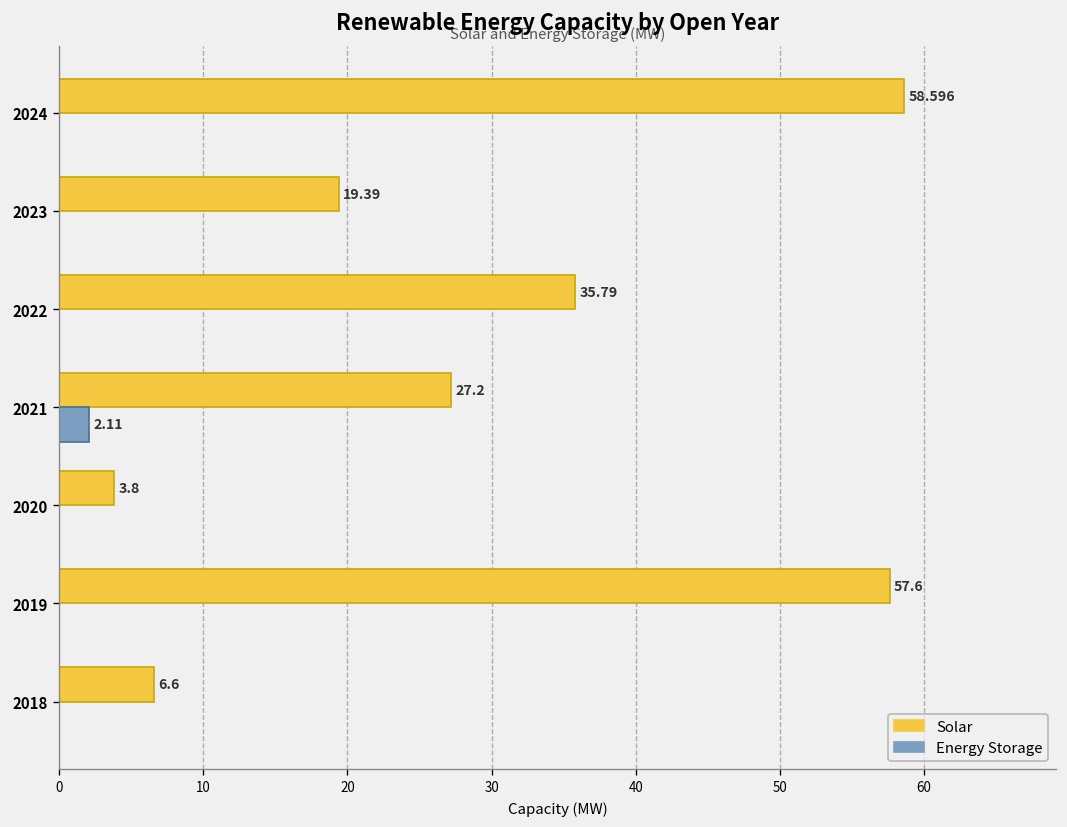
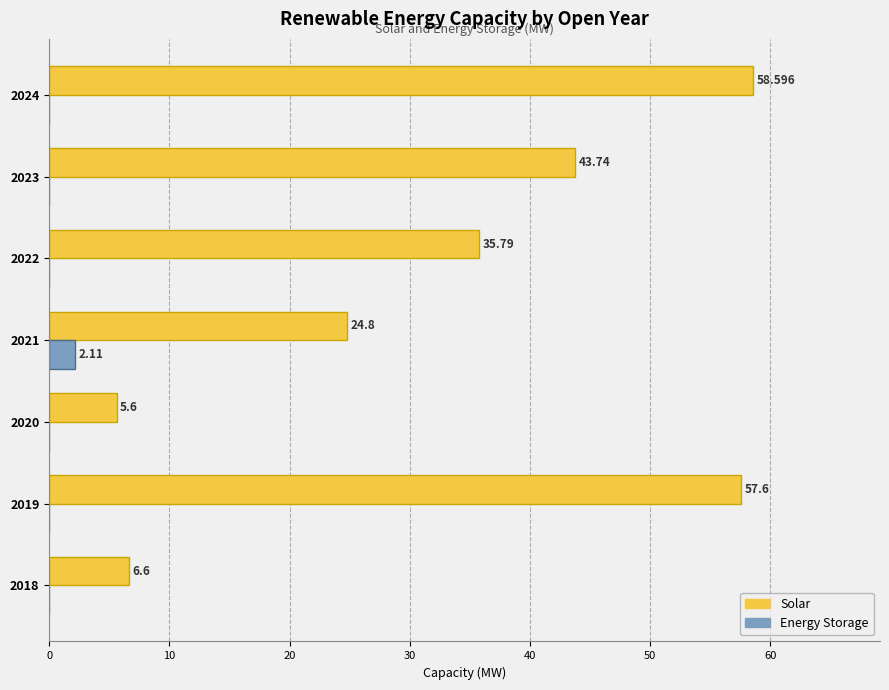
  {
    "Solar": {
      "2024": 58.596,
-     "2023": 19.39,
+     "2023": 43.74,
      "2022": 35.79,
-     "2021": 27.2,
-     "2020": 3.8,
+     "2021": 24.8,
+     "2020": 5.6,
      "2019": 57.6,
      "2018": 6.6
    },
    "Energy Storage": {
      "2021": 2.11
    }
  }
